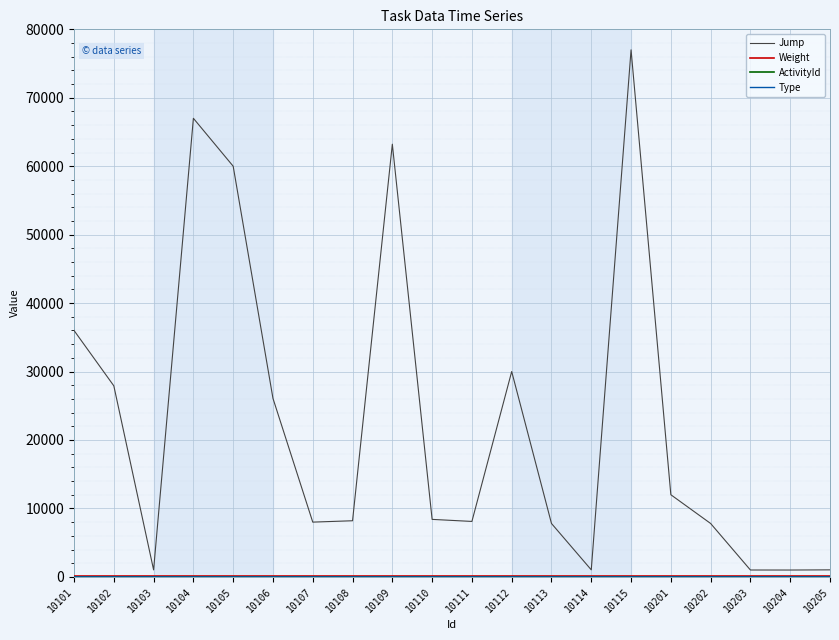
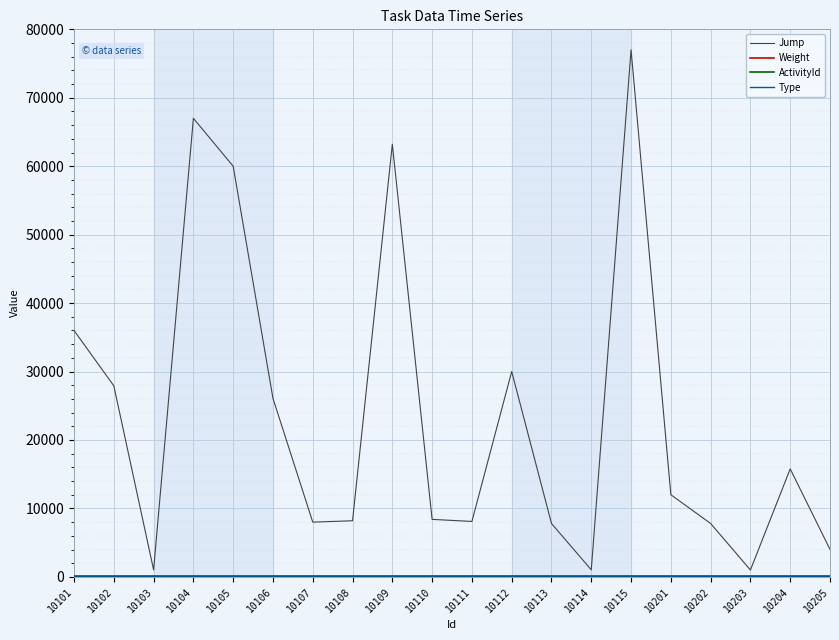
  {
    "Jump": {
      "10101": 36000,
      "10102": 28000,
      "10103": 1000,
      "10104": 67000,
      "10105": 60000,
      "10106": 26000,
      "10107": 8000,
      "10108": 8000,
      "10109": 63000,
      "10110": 8000,
      "10111": 8000,
      "10112": 30000,
      "10113": 8000,
      "10114": 1000,
      "10115": 77000,
      "10201": 12000,
      "10202": 8000,
      "10203": 1000,
-     "10204": 1000,
-     "10205": 1000
+     "10204": 16000,
+     "10205": 4000
    }
  }
